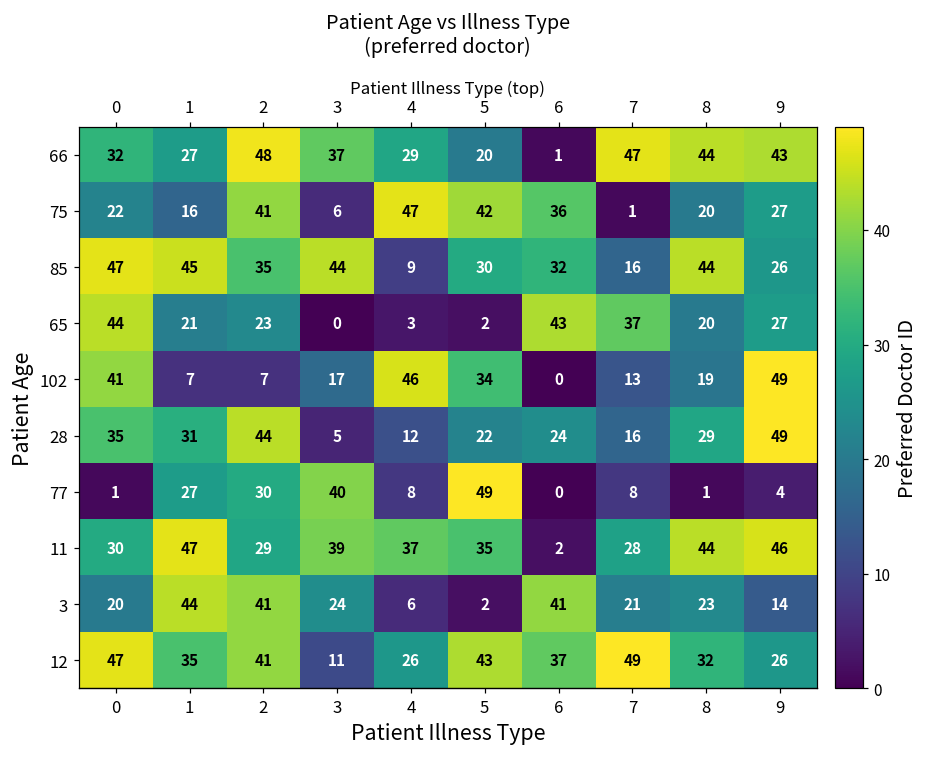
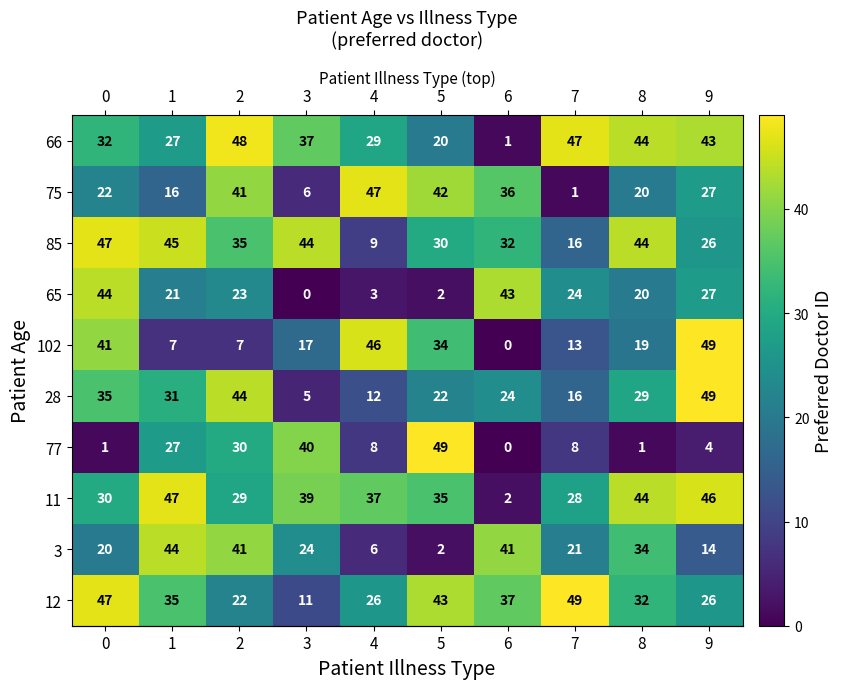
  {
    "66": {
      "0": 32,
      "1": 27,
      "2": 48,
      "3": 37,
      "4": 29,
      "5": 20,
      "6": 1,
      "7": 47,
      "8": 44,
      "9": 43
    },
    "75": {
      "0": 22,
      "1": 16,
      "2": 41,
      "3": 6,
      "4": 47,
      "5": 42,
      "6": 36,
      "7": 1,
      "8": 20,
      "9": 27
    },
    "85": {
      "0": 47,
      "1": 45,
      "2": 35,
      "3": 44,
      "4": 9,
      "5": 30,
      "6": 32,
      "7": 16,
      "8": 44,
      "9": 26
    },
    "65": {
      "0": 44,
      "1": 21,
      "2": 23,
      "3": 0,
      "4": 3,
      "5": 2,
      "6": 43,
-     "7": 37,
+     "7": 24,
      "8": 20,
      "9": 27
    },
    "102": {
      "0": 41,
      "1": 7,
      "2": 7,
      "3": 17,
      "4": 46,
      "5": 34,
      "6": 0,
      "7": 13,
      "8": 19,
      "9": 49
    },
    "28": {
      "0": 35,
      "1": 31,
      "2": 44,
      "3": 5,
      "4": 12,
      "5": 22,
      "6": 24,
      "7": 16,
      "8": 29,
      "9": 49
    },
    "77": {
      "0": 1,
      "1": 27,
      "2": 30,
      "3": 40,
      "4": 8,
      "5": 49,
      "6": 0,
      "7": 8,
      "8": 1,
      "9": 4
    },
    "11": {
      "0": 30,
      "1": 47,
      "2": 29,
      "3": 39,
      "4": 37,
      "5": 35,
      "6": 2,
      "7": 28,
      "8": 44,
      "9": 46
    },
    "3": {
      "0": 20,
      "1": 44,
      "2": 41,
      "3": 24,
      "4": 6,
      "5": 2,
      "6": 41,
      "7": 21,
-     "8": 23,
+     "8": 34,
      "9": 14
    },
    "12": {
      "0": 47,
      "1": 35,
-     "2": 41,
+     "2": 22,
      "3": 11,
      "4": 26,
      "5": 43,
      "6": 37,
      "7": 49,
      "8": 32,
      "9": 26
    }
  }
